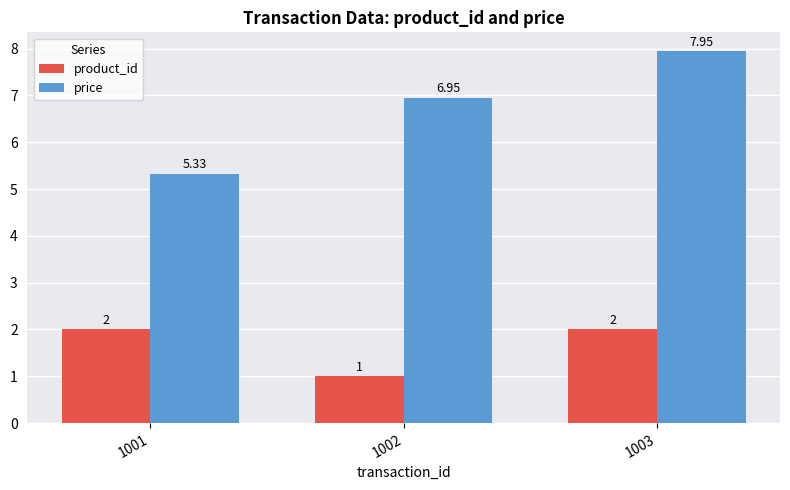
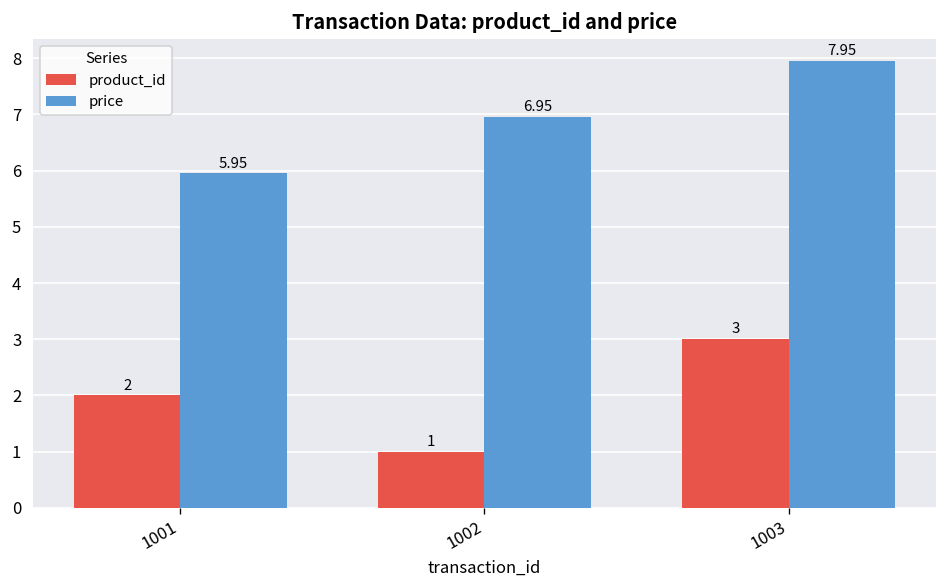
  {
    "product_id": {
      "1001": 2,
      "1002": 1,
-     "1003": 2
+     "1003": 3
    },
    "price": {
-     "1001": 5.33,
+     "1001": 5.95,
      "1002": 6.95,
      "1003": 7.95
    }
  }
